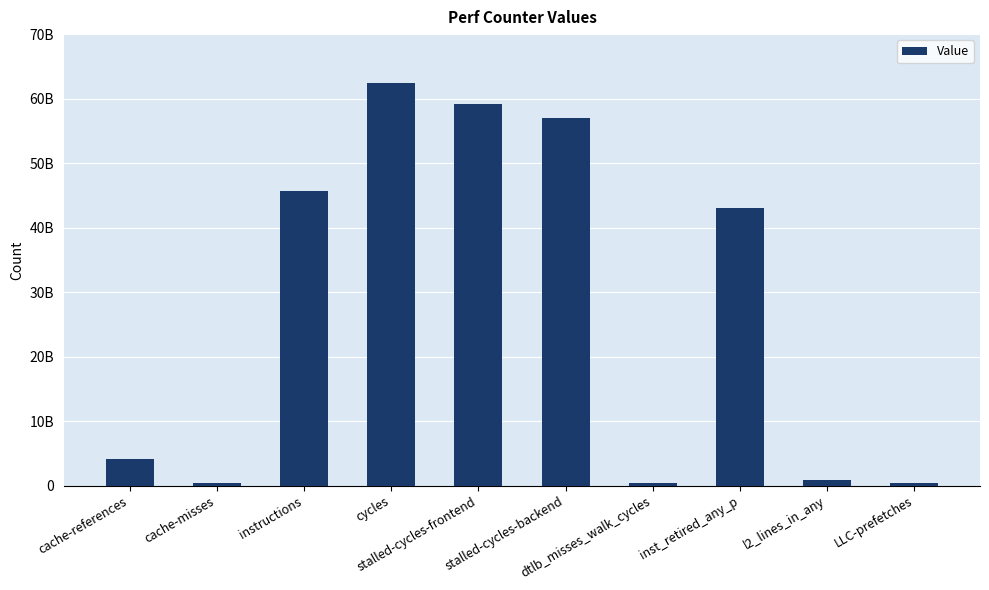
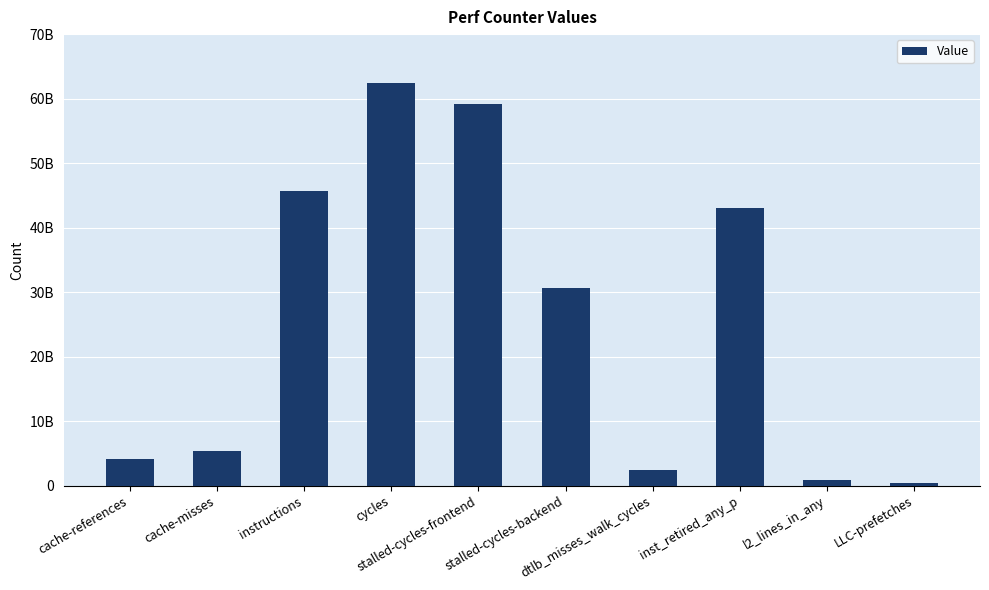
  {
    "cache-references": 4000000000,
-   "cache-misses": 0,
+   "cache-misses": 5000000000,
    "instructions": 46000000000,
    "cycles": 62000000000,
    "stalled-cycles-frontend": 59000000000,
-   "stalled-cycles-backend": 57000000000,
-   "dtlb_misses_walk_cycles": 0,
+   "stalled-cycles-backend": 31000000000,
+   "dtlb_misses_walk_cycles": 2000000000,
    "inst_retired_any_p": 43000000000,
    "l2_lines_in_any": 1000000000
  }
